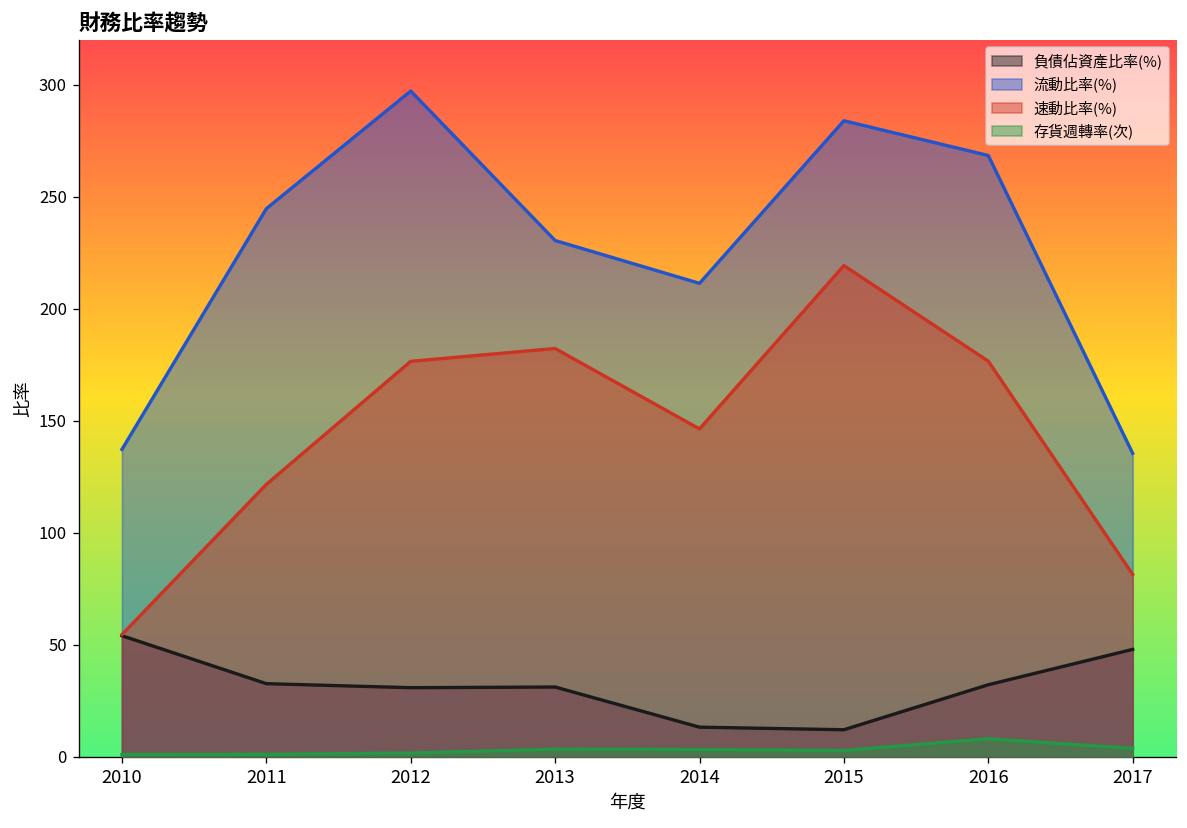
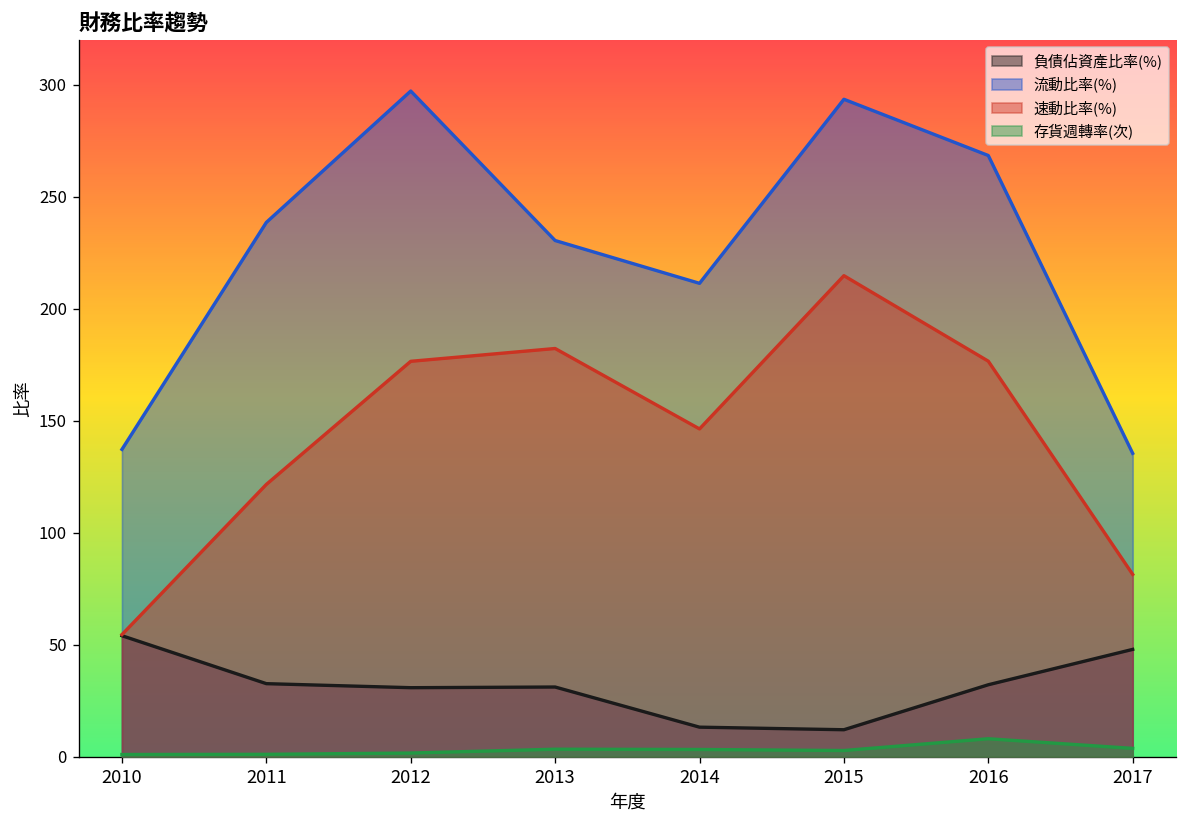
  {
    "負債佔資產比率(%)": {
      "2011": 33,
      "2012": 31,
      "2013": 31,
      "2014": 13,
      "2015": 12,
      "2016": 32,
      "2017": 48
    },
    "流動比率(%)": {
      "2010": 137,
-     "2011": 245,
+     "2011": 239,
      "2012": 297,
      "2013": 230,
      "2014": 211,
-     "2015": 284,
+     "2015": 294,
      "2016": 268,
      "2017": 135
    },
    "速動比率(%)": {
      "2011": 122,
      "2012": 177,
      "2013": 182,
      "2014": 146,
-     "2015": 219,
+     "2015": 215,
      "2016": 177,
      "2017": 81
    },
    "存貨週轉率(次)": {
      "2010": 1,
      "2011": 1,
      "2012": 2,
      "2013": 3,
      "2014": 3,
      "2015": 3,
      "2016": 8,
      "2017": 4
    }
  }
